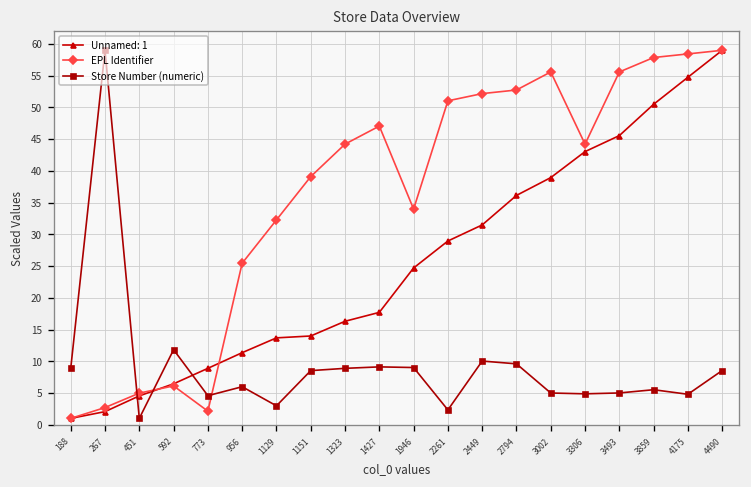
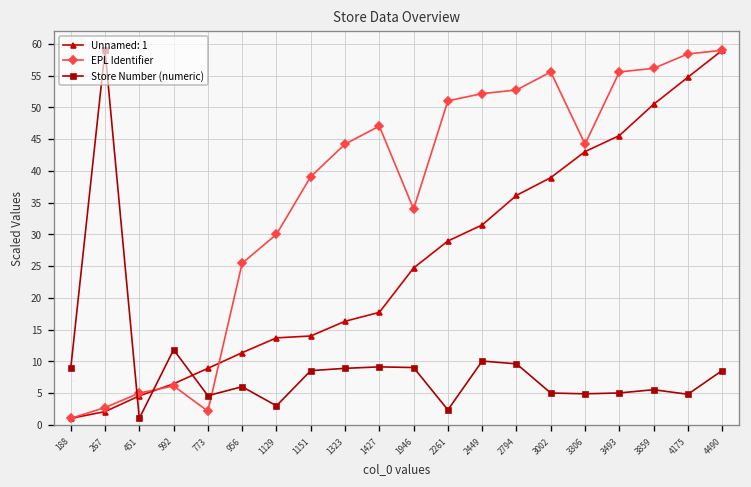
  {
    "EPL Identifier": {
      "267": 3,
      "773": 2,
      "956": 25,
-     "1129": 32,
+     "1129": 30,
      "1151": 39,
      "1323": 44,
      "1427": 47,
      "1946": 34,
      "2261": 51,
      "2449": 52,
      "2794": 53,
      "3002": 56,
      "3306": 44,
      "3493": 56,
-     "3859": 58,
+     "3859": 56,
      "4175": 58
    }
  }
